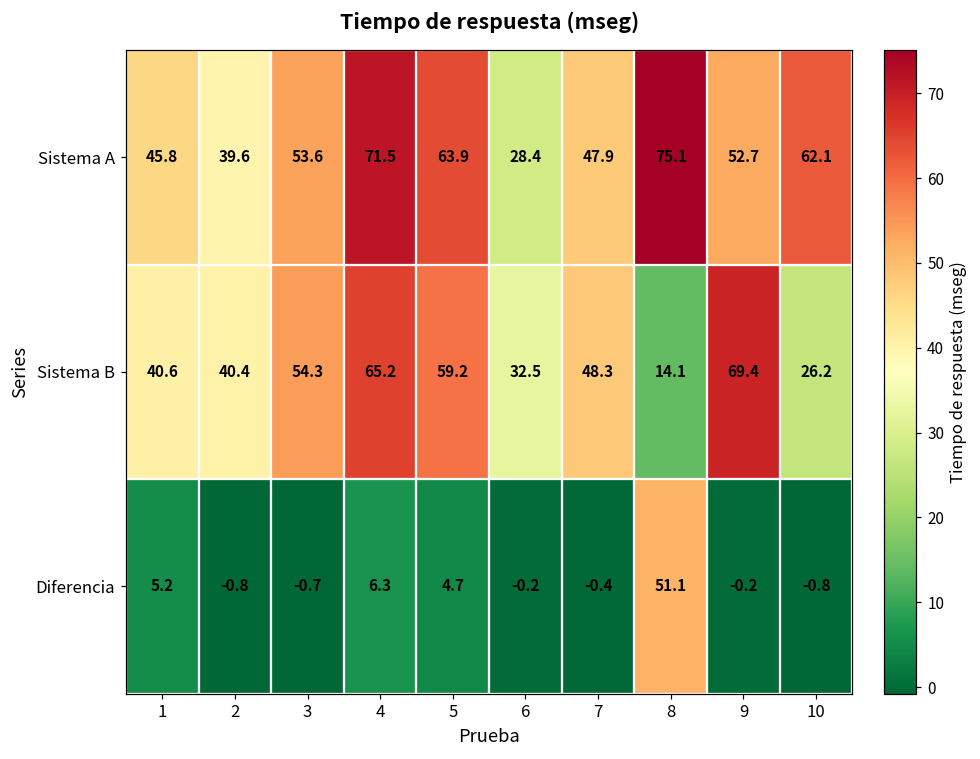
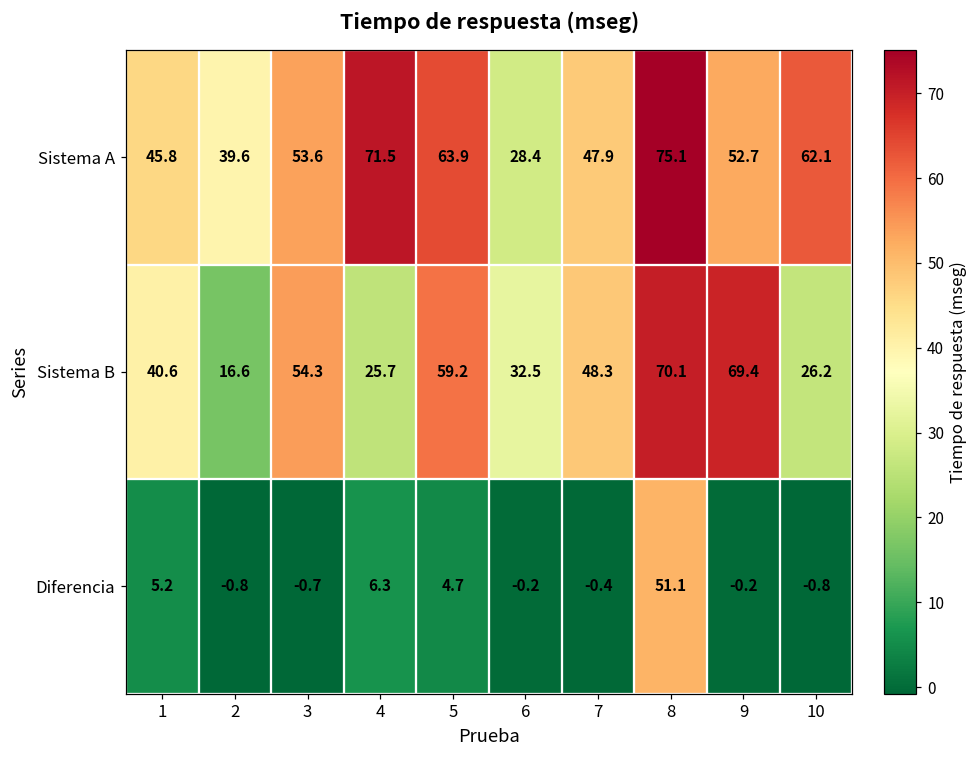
  {
    "Sistema A": {
      "1": 45.8,
      "2": 39.6,
      "3": 53.6,
      "4": 71.5,
      "5": 63.9,
      "6": 28.4,
      "7": 47.9,
      "8": 75.1,
      "9": 52.7,
      "10": 62.1
    },
    "Sistema B": {
      "1": 40.6,
-     "2": 40.4,
+     "2": 16.6,
      "3": 54.3,
-     "4": 65.2,
+     "4": 25.7,
      "5": 59.2,
      "6": 32.5,
      "7": 48.3,
-     "8": 14.1,
+     "8": 70.1,
      "9": 69.4,
      "10": 26.2
    },
    "Diferencia": {
      "1": 5.2,
      "2": -0.8,
      "3": -0.7,
      "4": 6.3,
      "5": 4.7,
      "6": -0.2,
      "7": -0.4,
      "8": 51.1,
      "9": -0.2,
      "10": -0.8
    }
  }
